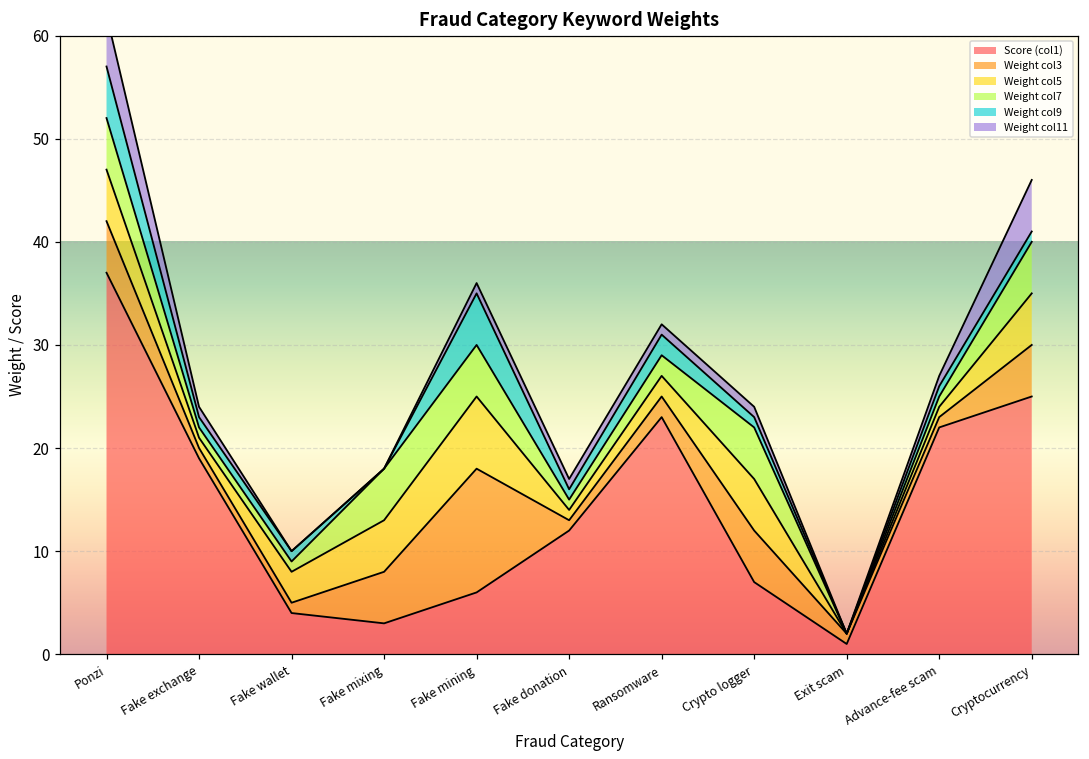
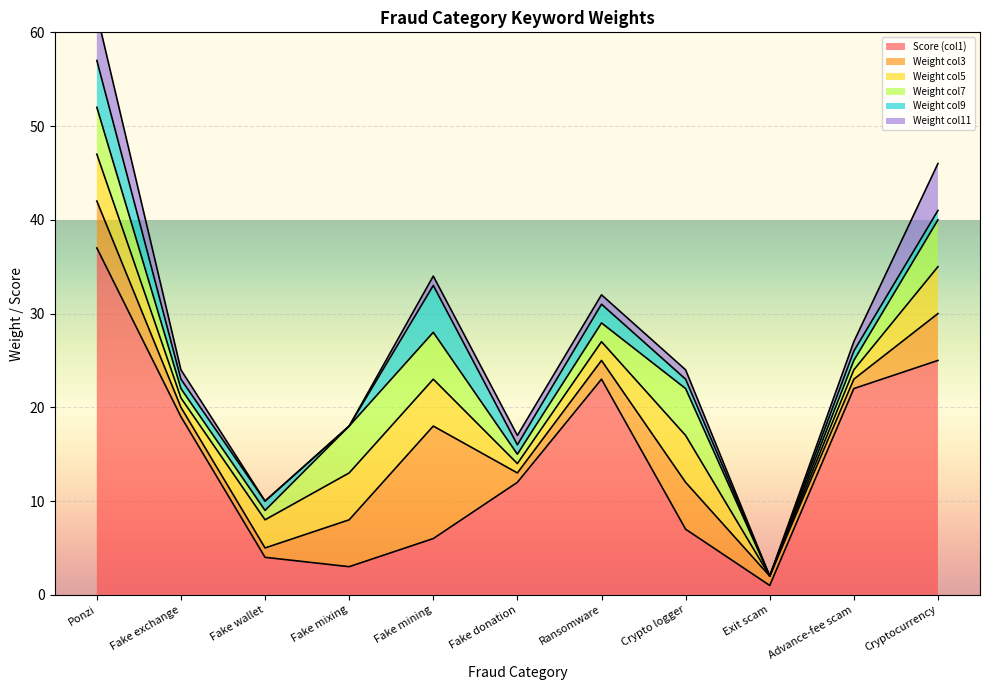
  {
    "Score (col1)": {
      "Ponzi": 37,
      "Fake exchange": 19,
      "Fake wallet": 4,
      "Fake mixing": 3,
      "Fake mining": 6,
      "Fake donation": 12,
      "Ransomware": 23,
      "Crypto logger": 7,
      "Exit scam": 1,
      "Advance-fee scam": 22,
      "Cryptocurrency": 25
    },
    "Weight col3": {
      "Ponzi": 5,
      "Fake exchange": 1,
      "Fake wallet": 1,
      "Fake mixing": 5,
      "Fake mining": 12,
      "Fake donation": 1,
      "Ransomware": 2,
      "Crypto logger": 5,
      "Advance-fee scam": 1,
      "Cryptocurrency": 5
    },
    "Weight col5": {
      "Ponzi": 5,
      "Fake exchange": 1,
      "Fake wallet": 3,
      "Fake mixing": 5,
-     "Fake mining": 7,
+     "Fake mining": 5,
      "Fake donation": 1,
      "Ransomware": 2,
      "Crypto logger": 5,
      "Advance-fee scam": 1,
      "Cryptocurrency": 5
    },
    "Weight col7": {
      "Ponzi": 5,
      "Fake exchange": 1,
      "Fake wallet": 1,
      "Fake mining": 5,
      "Fake donation": 1,
      "Ransomware": 2,
      "Crypto logger": 5,
      "Advance-fee scam": 1,
      "Cryptocurrency": 5
    },
    "Weight col9": {
      "Ponzi": 5,
      "Fake exchange": 1,
      "Fake mining": 5,
      "Fake donation": 1,
      "Ransomware": 2,
      "Crypto logger": 1,
      "Advance-fee scam": 1,
      "Cryptocurrency": 1
    },
    "Weight col11": {
      "Fake exchange": 1,
      "Fake mining": 1,
      "Fake donation": 1,
      "Ransomware": 1,
      "Crypto logger": 1,
      "Advance-fee scam": 1,
      "Cryptocurrency": 5
    }
  }
